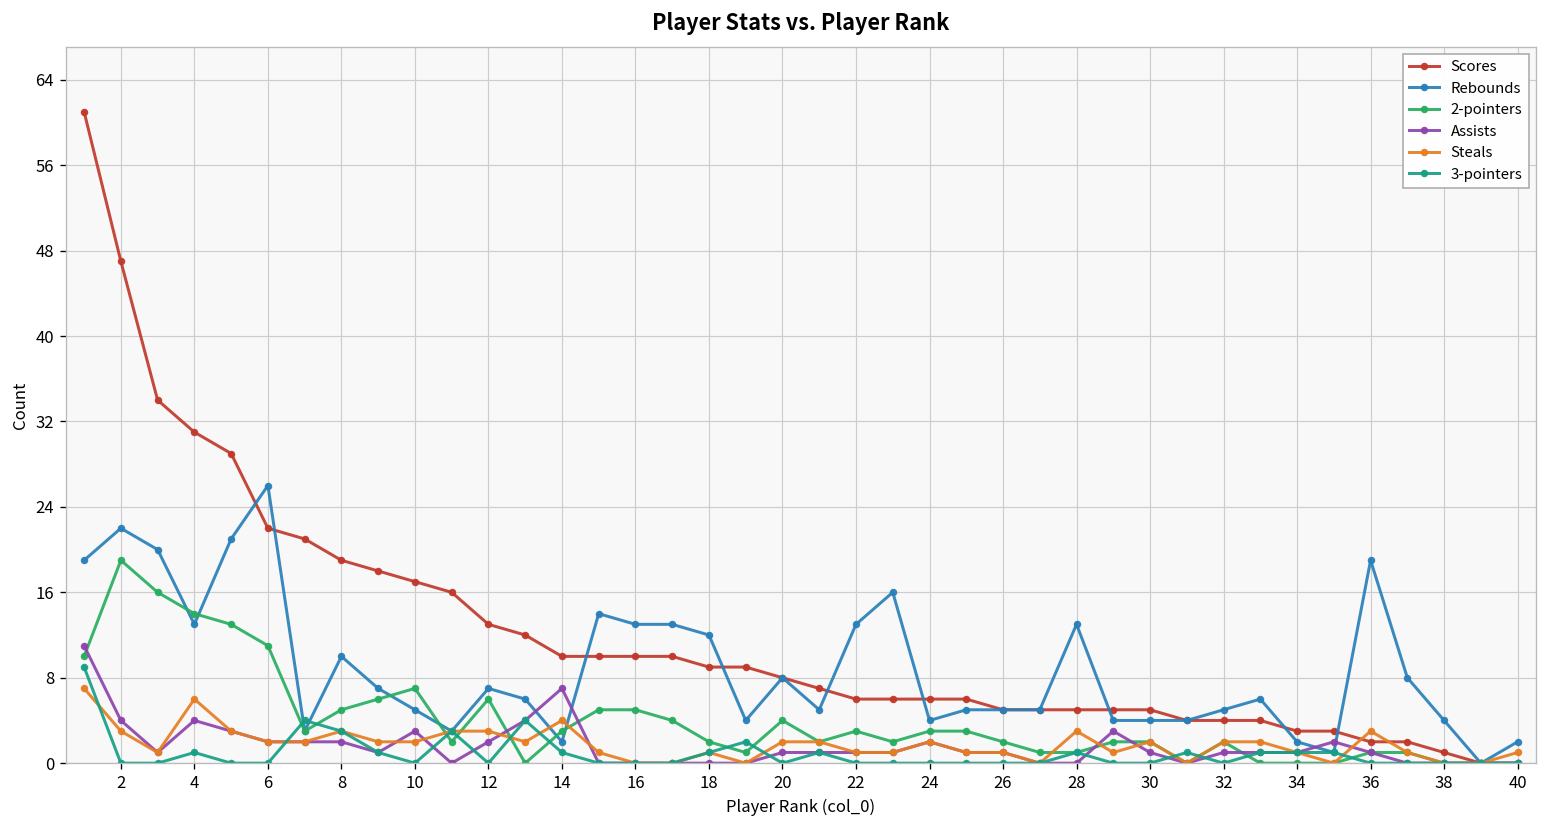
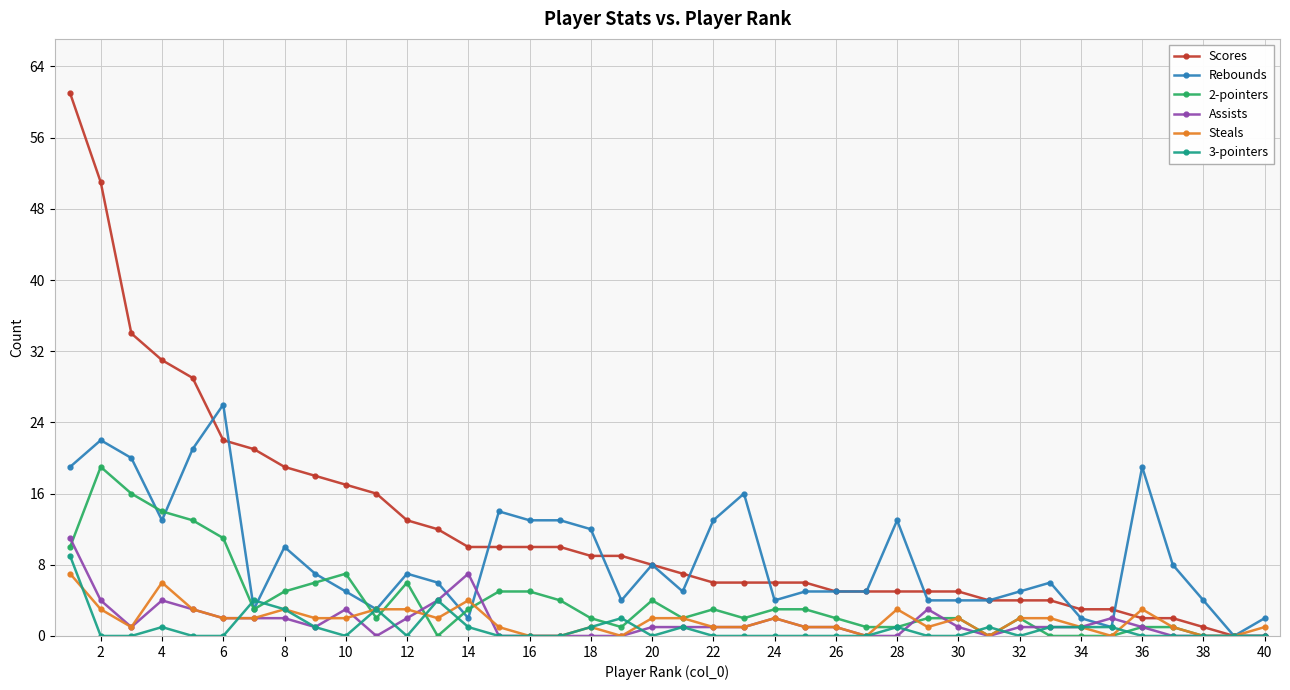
  {
    "Scores": {
-     "2": 47,
+     "2": 51,
      "4": 31,
      "6": 22,
      "8": 19,
      "10": 17,
      "12": 13,
      "14": 10,
      "16": 10,
      "18": 9,
      "22": 6,
      "24": 6,
      "28": 5,
      "30": 5,
      "32": 4,
      "34": 3,
      "36": 2,
      "38": 1
    },
    "Rebounds": {
      "2": 22,
      "4": 13,
      "6": 26,
      "8": 10,
      "10": 5,
      "12": 7,
      "14": 2,
      "16": 13,
      "18": 12,
      "22": 13,
      "24": 4,
      "28": 13,
      "30": 4,
      "32": 5,
      "34": 2,
      "36": 19,
      "38": 4,
      "40": 2
    },
    "Assists": {
      "2": 4,
      "4": 4,
      "8": 2,
      "10": 3,
      "12": 2,
      "14": 7,
      "18": 0,
      "20": 1,
      "28": 0,
      "30": 1,
      "32": 1
    },
    "Steals": {
      "2": 3,
      "4": 6,
      "10": 2,
      "12": 3,
      "14": 4,
      "20": 2,
      "28": 3,
      "36": 3,
      "40": 1
    }
  }
